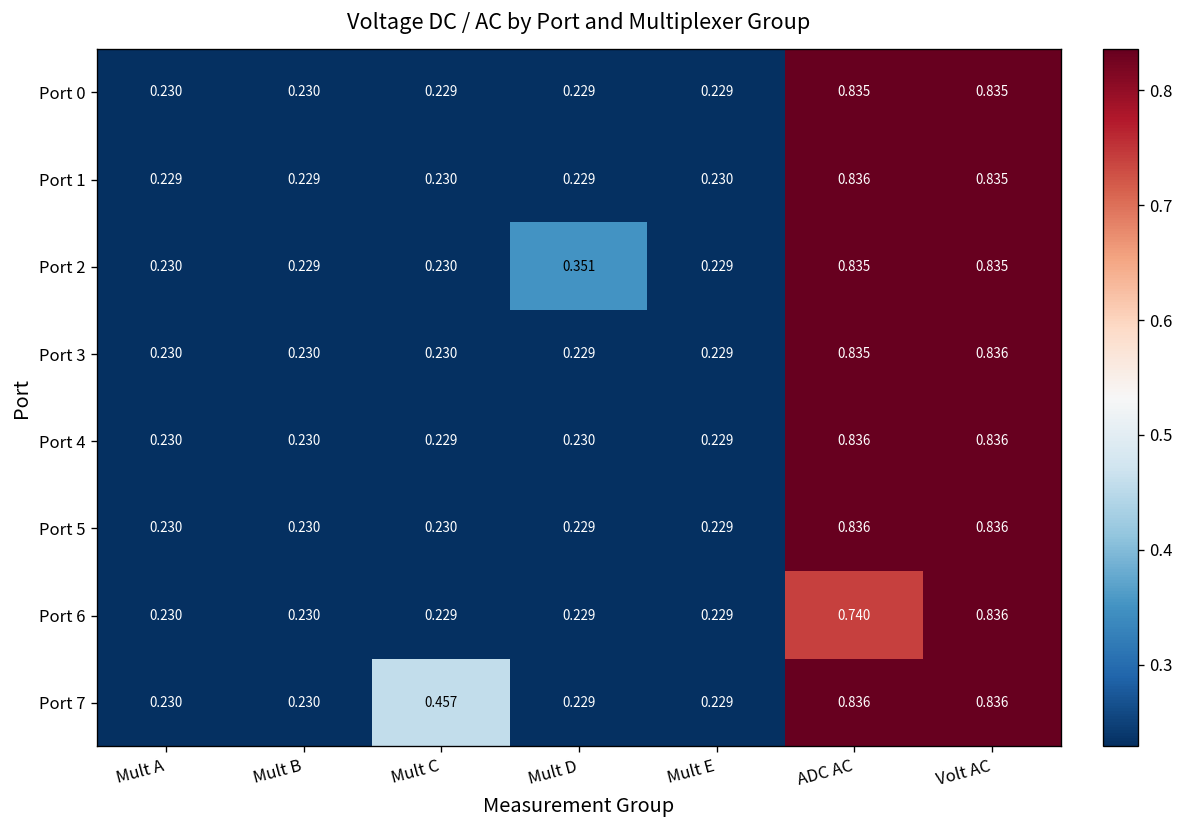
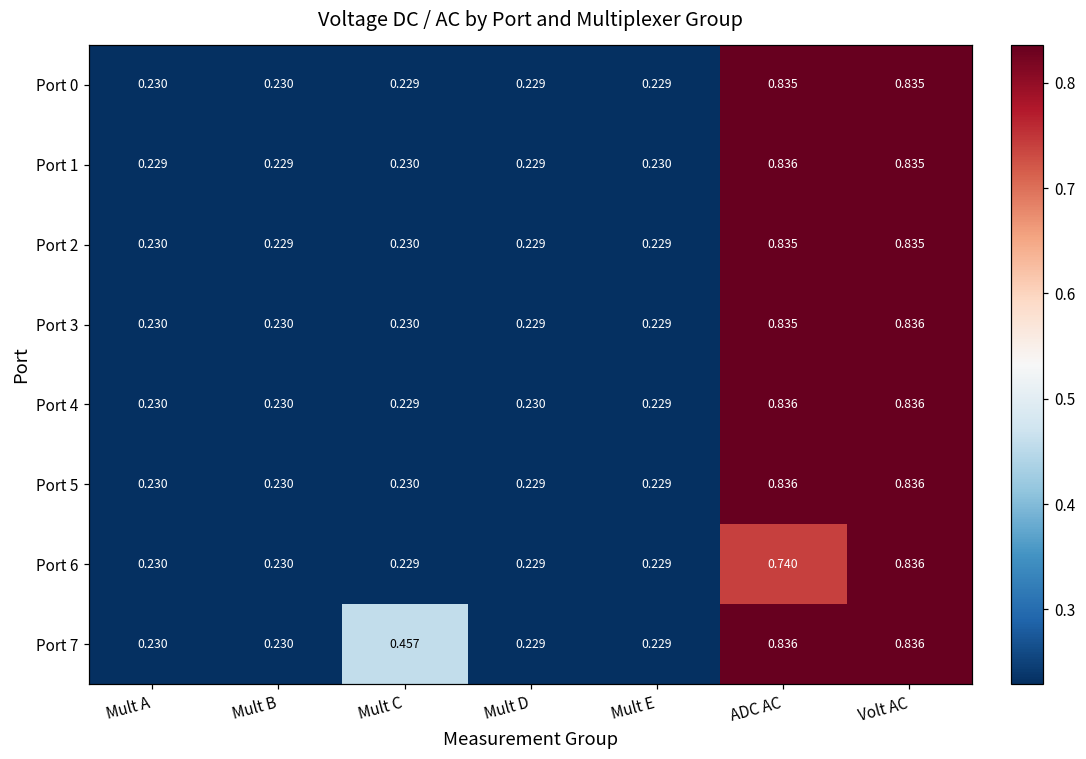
  {
    "Port 0": {
      "Mult A": 0.230,
      "Mult B": 0.230,
      "Mult C": 0.229,
      "Mult D": 0.229,
      "Mult E": 0.229,
      "ADC AC": 0.835,
      "Volt AC": 0.835
    },
    "Port 1": {
      "Mult A": 0.229,
      "Mult B": 0.229,
      "Mult C": 0.230,
      "Mult D": 0.229,
      "Mult E": 0.230,
      "ADC AC": 0.836,
      "Volt AC": 0.835
    },
    "Port 2": {
      "Mult A": 0.230,
      "Mult B": 0.229,
      "Mult C": 0.230,
-     "Mult D": 0.351,
+     "Mult D": 0.229,
      "Mult E": 0.229,
      "ADC AC": 0.835,
      "Volt AC": 0.835
    },
    "Port 3": {
      "Mult A": 0.230,
      "Mult B": 0.230,
      "Mult C": 0.230,
      "Mult D": 0.229,
      "Mult E": 0.229,
      "ADC AC": 0.835,
      "Volt AC": 0.836
    },
    "Port 4": {
      "Mult A": 0.230,
      "Mult B": 0.230,
      "Mult C": 0.229,
      "Mult D": 0.230,
      "Mult E": 0.229,
      "ADC AC": 0.836,
      "Volt AC": 0.836
    },
    "Port 5": {
      "Mult A": 0.230,
      "Mult B": 0.230,
      "Mult C": 0.230,
      "Mult D": 0.229,
      "Mult E": 0.229,
      "ADC AC": 0.836,
      "Volt AC": 0.836
    },
    "Port 6": {
      "Mult A": 0.230,
      "Mult B": 0.230,
      "Mult C": 0.229,
      "Mult D": 0.229,
      "Mult E": 0.229,
      "ADC AC": 0.740,
      "Volt AC": 0.836
    },
    "Port 7": {
      "Mult A": 0.230,
      "Mult B": 0.230,
      "Mult C": 0.457,
      "Mult D": 0.229,
      "Mult E": 0.229,
      "ADC AC": 0.836,
      "Volt AC": 0.836
    }
  }
